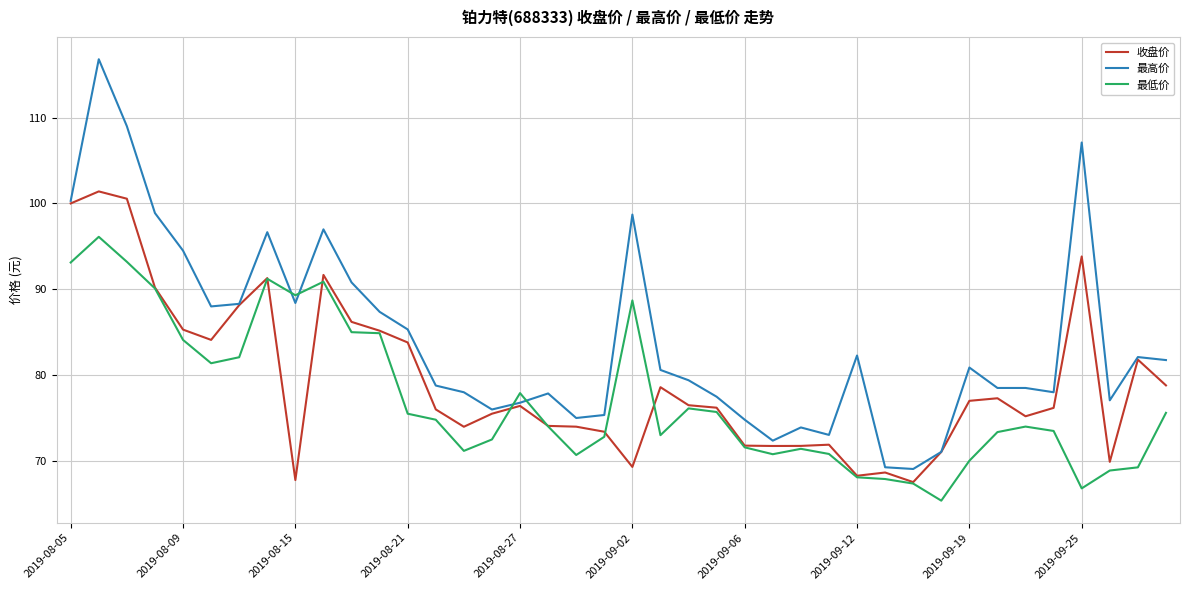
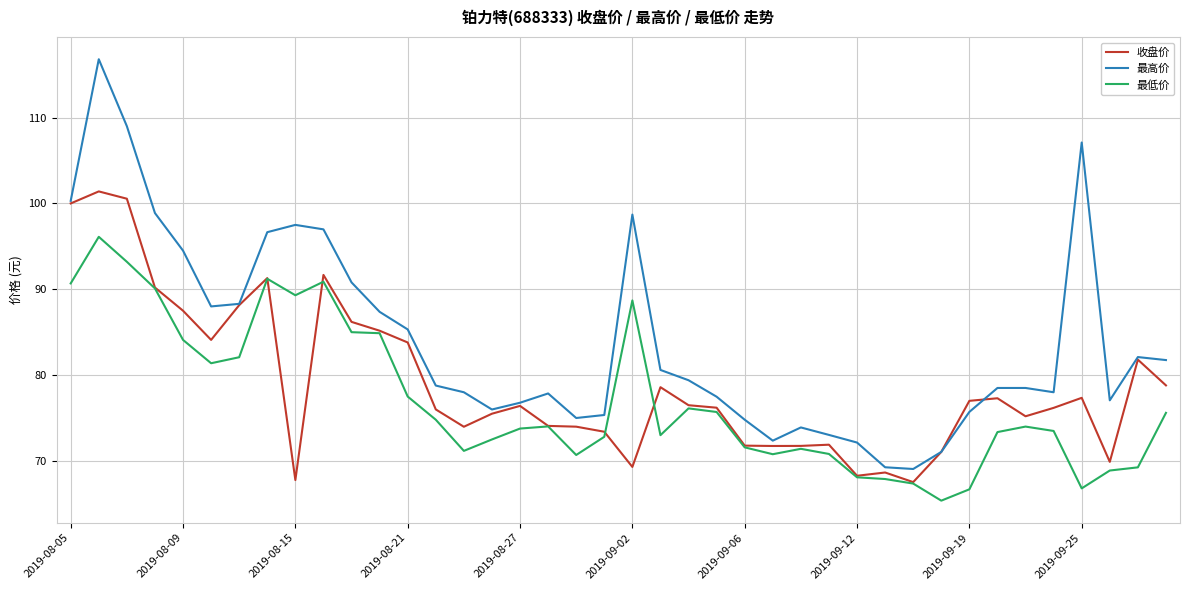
  {
    "收盘价": {
-     "2019-08-09": 85,
+     "2019-08-09": 88,
      "2019-08-15": 68,
      "2019-08-21": 84,
      "2019-08-27": 76,
      "2019-09-02": 69,
      "2019-09-19": 77,
-     "2019-09-25": 94
+     "2019-09-25": 77
    },
    "最高价": {
      "2019-08-09": 95,
-     "2019-08-15": 88,
+     "2019-08-15": 98,
      "2019-08-21": 85,
      "2019-08-27": 77,
      "2019-09-02": 99,
      "2019-09-06": 75,
-     "2019-09-12": 82,
-     "2019-09-19": 81,
+     "2019-09-12": 72,
+     "2019-09-19": 76,
      "2019-09-25": 107
    },
    "最低价": {
-     "2019-08-05": 93,
+     "2019-08-05": 91,
      "2019-08-09": 84,
      "2019-08-15": 89,
-     "2019-08-21": 76,
-     "2019-08-27": 78,
+     "2019-08-21": 78,
+     "2019-08-27": 74,
      "2019-09-02": 89,
-     "2019-09-19": 70,
+     "2019-09-19": 67,
      "2019-09-25": 67
    }
  }
